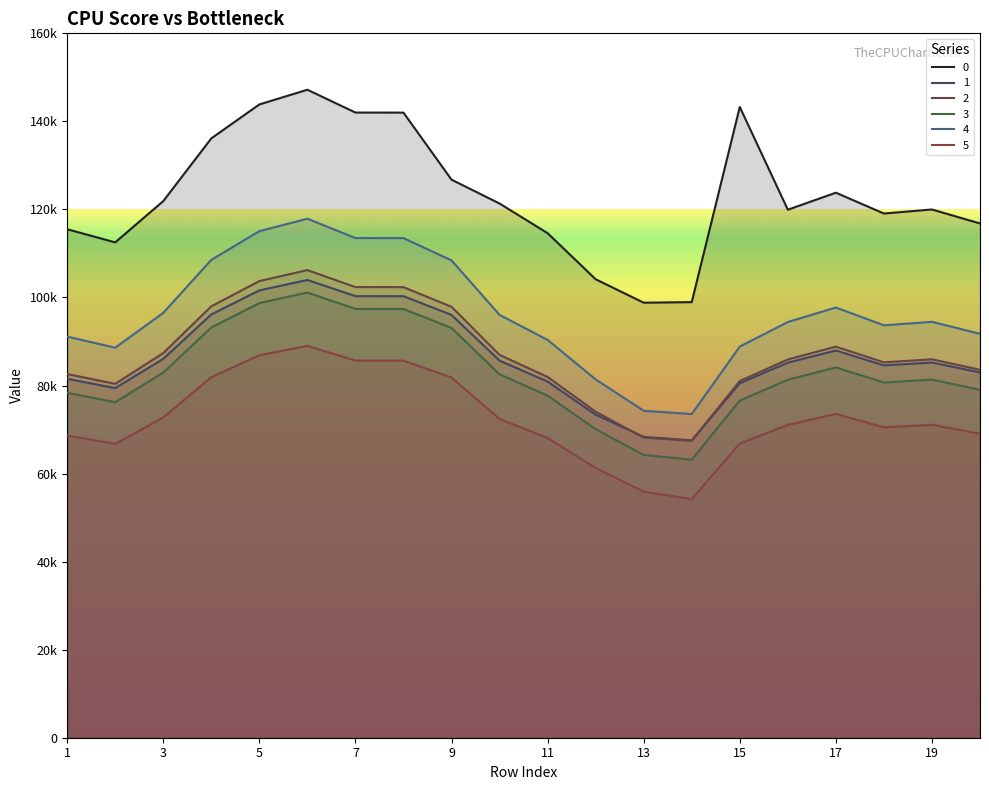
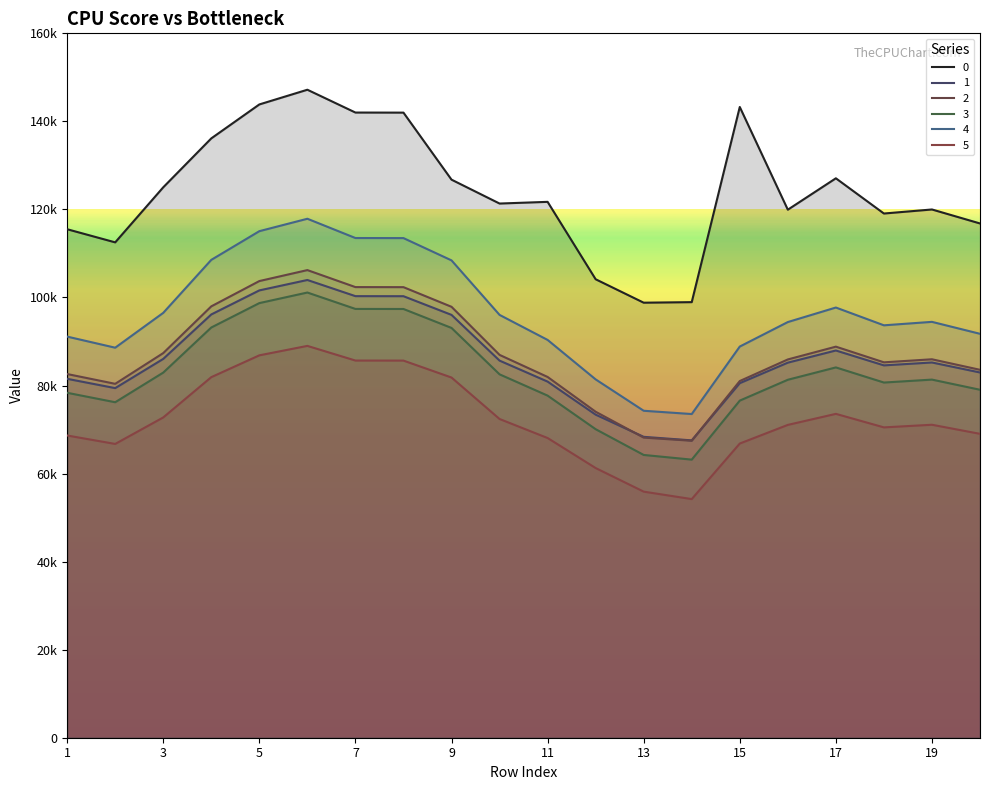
  {
    "0": {
      "1": 116000,
-     "3": 122000,
+     "3": 125000,
      "5": 144000,
      "7": 142000,
      "9": 127000,
-     "11": 115000,
+     "11": 122000,
      "13": 99000,
      "15": 143000,
-     "17": 124000,
+     "17": 127000,
      "19": 120000
    }
  }
